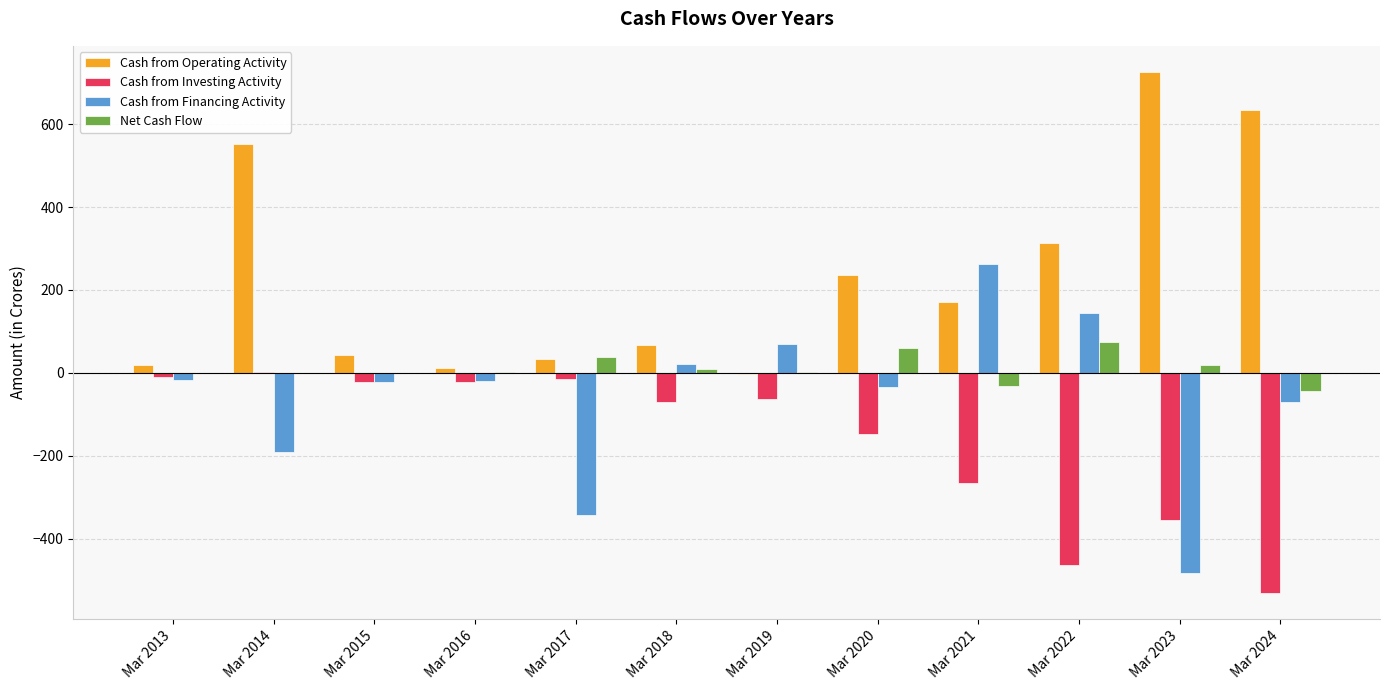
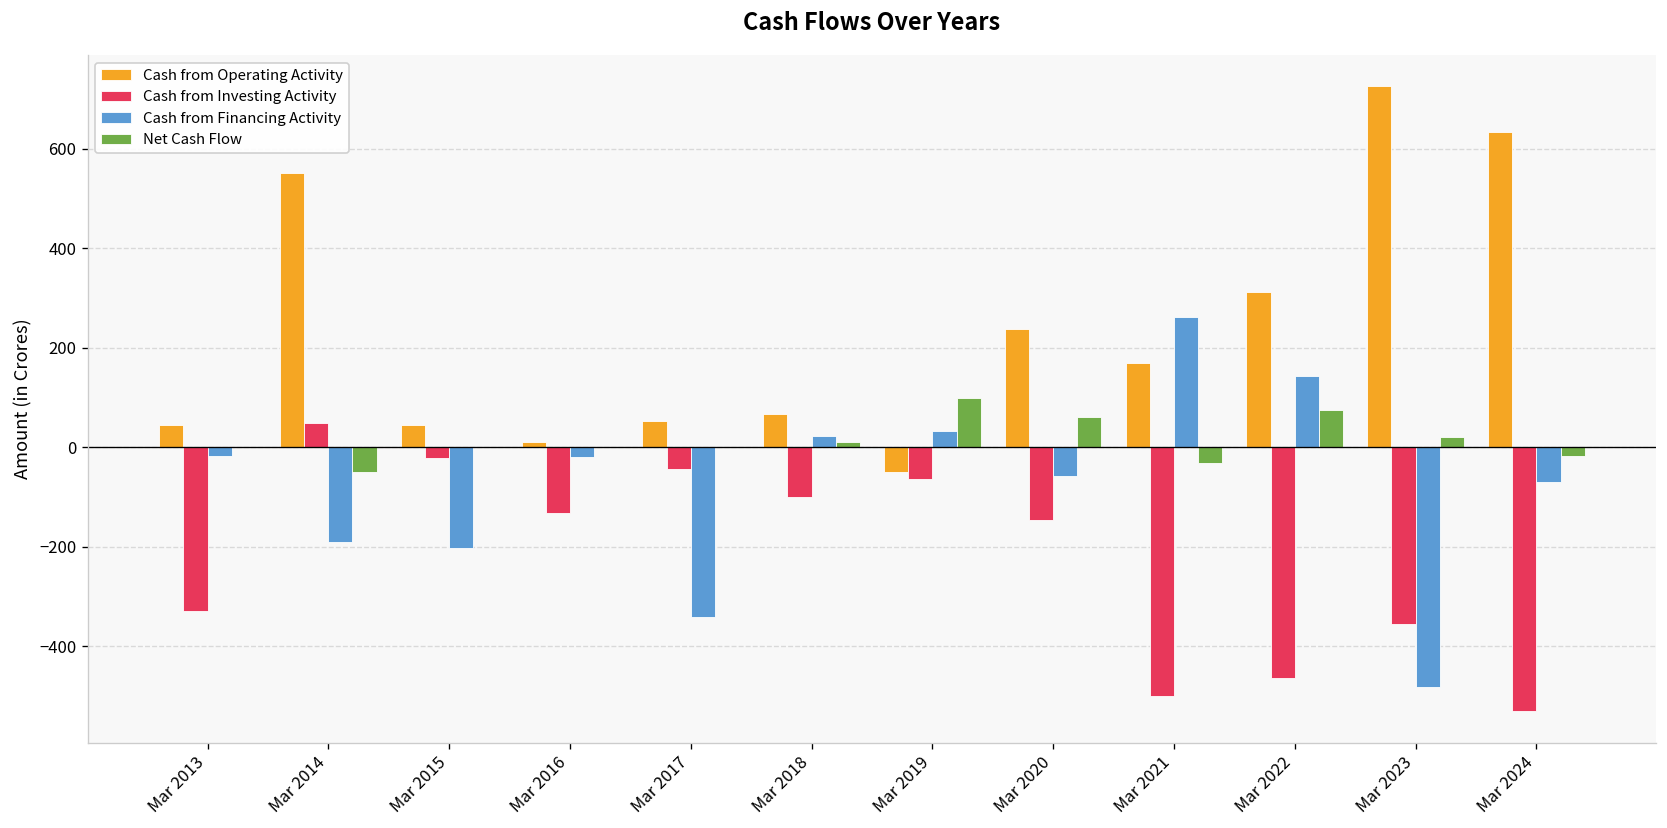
  {
    "Cash from Operating Activity": {
-     "Mar 2013": 20,
+     "Mar 2013": 50,
      "Mar 2014": 550,
      "Mar 2015": 40,
      "Mar 2016": 10,
-     "Mar 2017": 30,
+     "Mar 2017": 50,
      "Mar 2018": 70,
-     "Mar 2019": 0,
+     "Mar 2019": -50,
      "Mar 2020": 240,
      "Mar 2021": 170,
      "Mar 2022": 310,
      "Mar 2023": 730,
      "Mar 2024": 640
    },
    "Cash from Investing Activity": {
-     "Mar 2013": -10,
-     "Mar 2014": 0,
+     "Mar 2013": -330,
+     "Mar 2014": 50,
      "Mar 2015": -20,
-     "Mar 2016": -20,
-     "Mar 2017": -20,
-     "Mar 2018": -70,
+     "Mar 2016": -130,
+     "Mar 2017": -40,
+     "Mar 2018": -100,
      "Mar 2019": -60,
      "Mar 2020": -150,
-     "Mar 2021": -270,
+     "Mar 2021": -500,
      "Mar 2022": -460,
      "Mar 2023": -360,
      "Mar 2024": -530
    },
    "Cash from Financing Activity": {
      "Mar 2013": -20,
      "Mar 2014": -190,
-     "Mar 2015": -20,
+     "Mar 2015": -200,
      "Mar 2016": -20,
      "Mar 2017": -340,
      "Mar 2018": 20,
-     "Mar 2019": 70,
-     "Mar 2020": -30,
+     "Mar 2019": 30,
+     "Mar 2020": -60,
      "Mar 2021": 260,
      "Mar 2022": 140,
      "Mar 2023": -480,
      "Mar 2024": -70
    },
    "Net Cash Flow": {
      "Mar 2013": 0,
-     "Mar 2014": 0,
+     "Mar 2014": -50,
      "Mar 2015": 0,
-     "Mar 2017": 40,
+     "Mar 2017": 0,
      "Mar 2018": 10,
-     "Mar 2019": 0,
+     "Mar 2019": 100,
      "Mar 2020": 60,
      "Mar 2021": -30,
      "Mar 2022": 80,
      "Mar 2023": 20,
-     "Mar 2024": -50
+     "Mar 2024": -20
    }
  }
